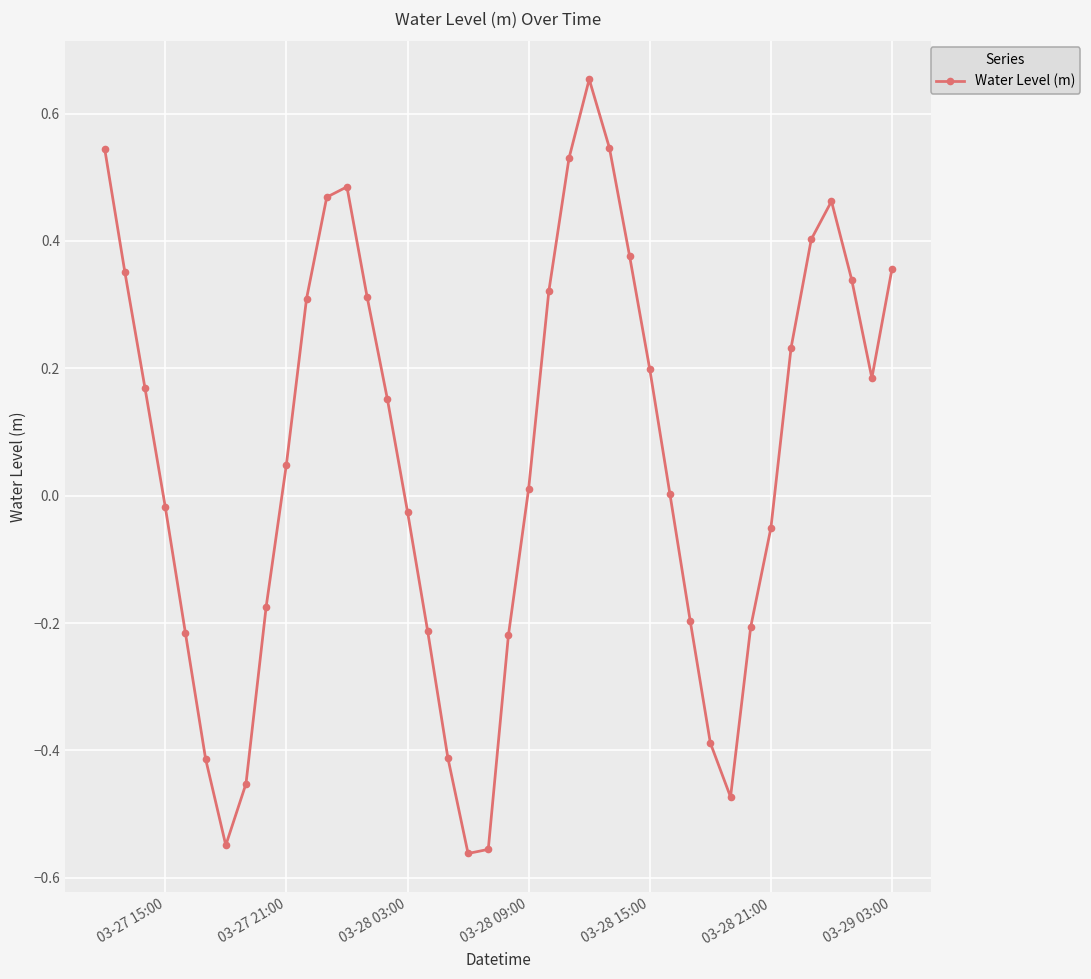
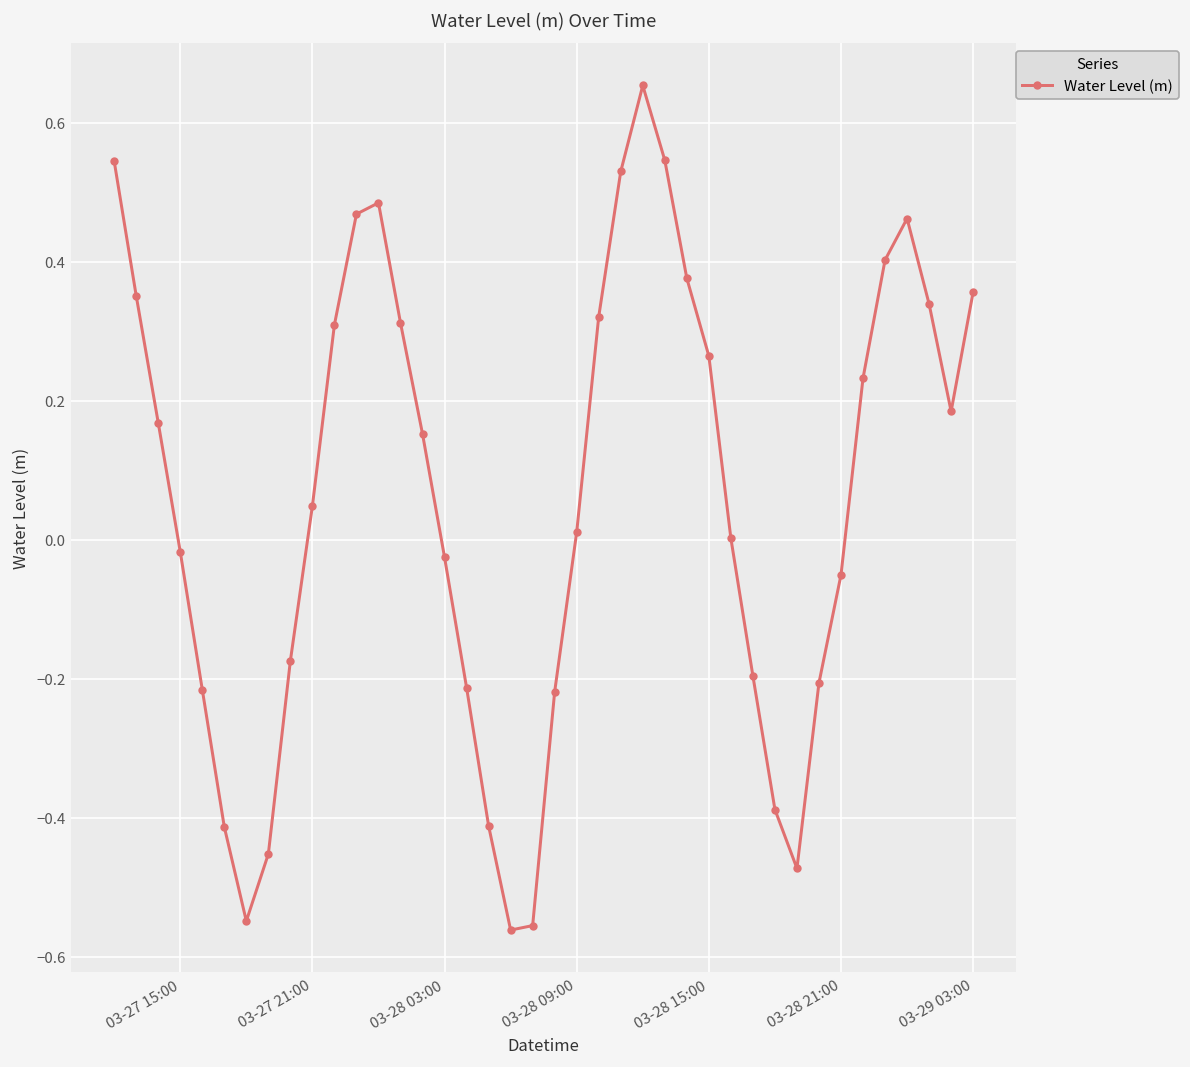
  {
    "03-27 15:00": -0.02,
    "03-27 21:00": 0.05,
    "03-28 03:00": -0.03,
    "03-28 09:00": 0.01,
-   "03-28 15:00": 0.20,
+   "03-28 15:00": 0.26,
    "03-28 21:00": -0.05,
    "03-29 03:00": 0.36
  }
